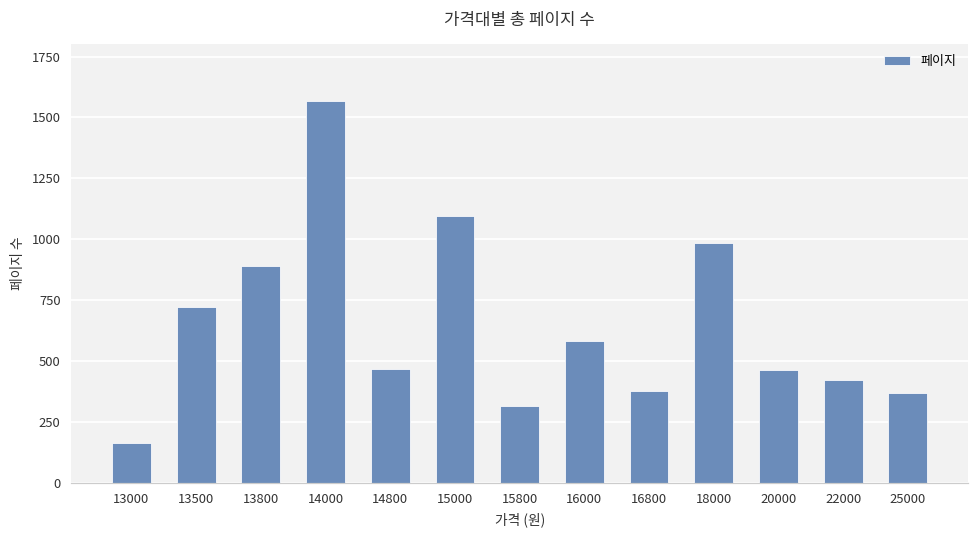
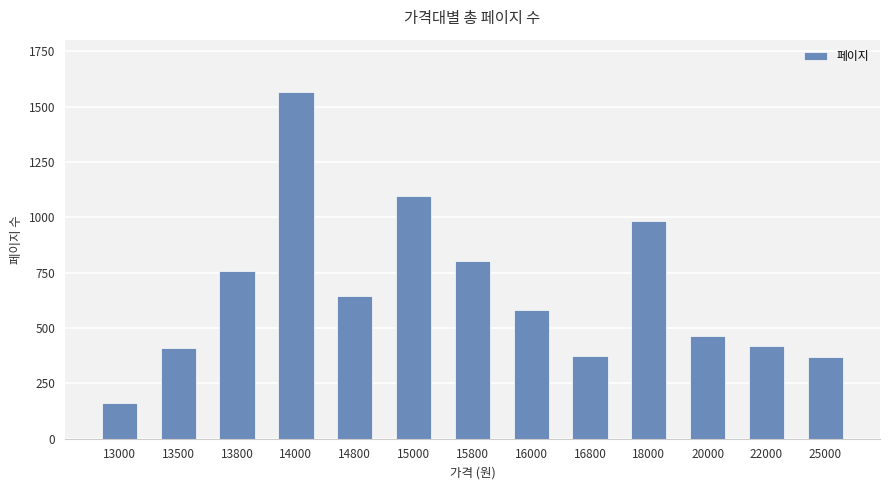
  {
    "13000": 160,
-   "13500": 720,
-   "13800": 890,
+   "13500": 410,
+   "13800": 760,
    "14000": 1570,
-   "14800": 470,
+   "14800": 640,
    "15000": 1100,
-   "15800": 320,
+   "15800": 800,
    "16000": 580,
    "16800": 380,
    "18000": 980,
    "20000": 460,
    "22000": 420,
    "25000": 370
  }
